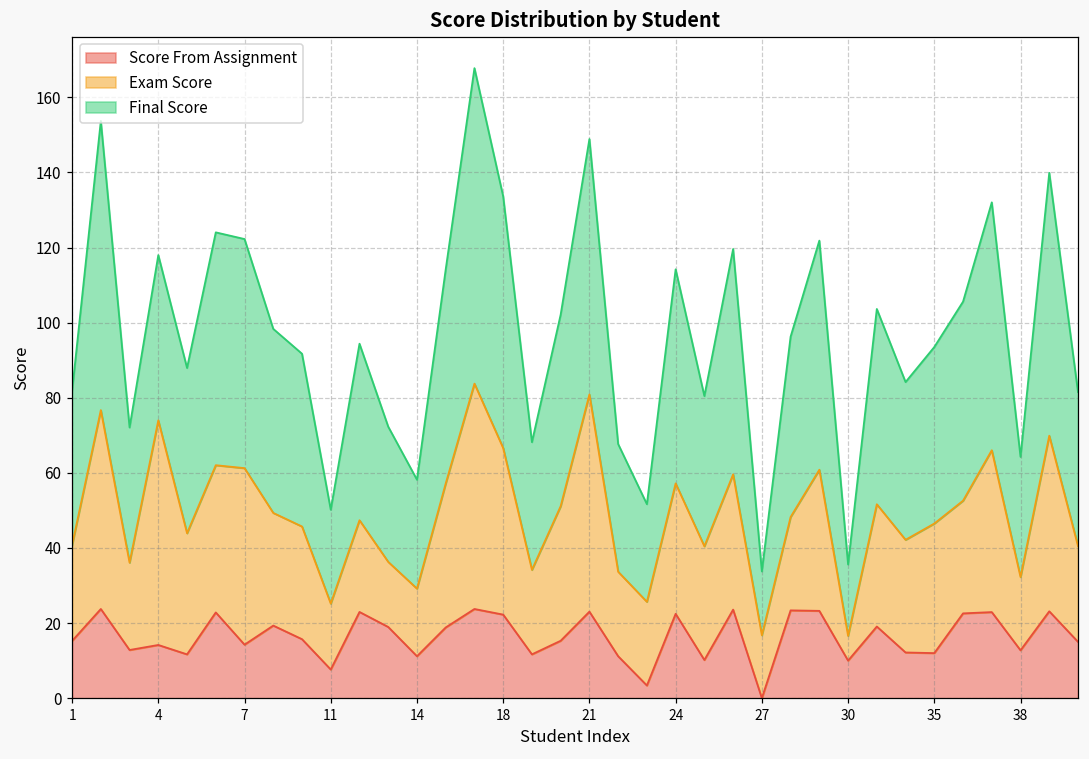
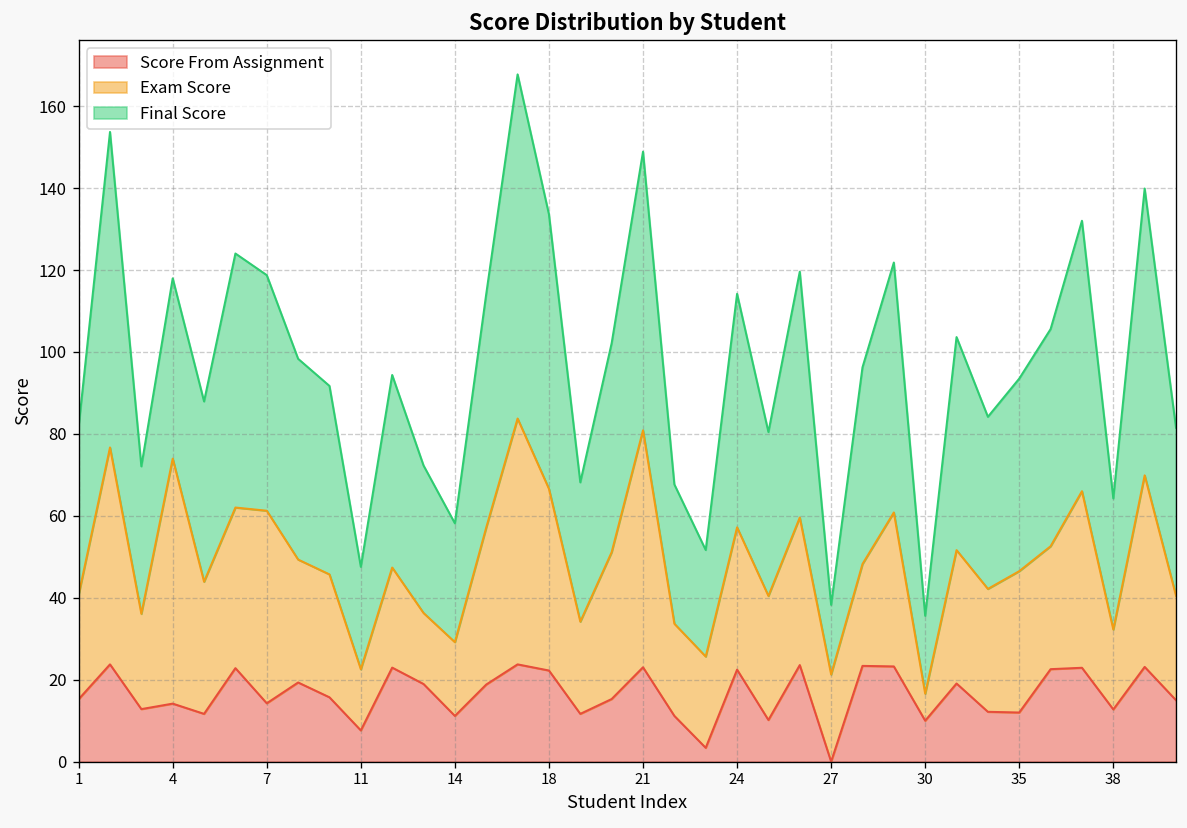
  {
    "Score From Assignment": {
      "1": 15,
      "4": 14,
      "7": 14,
      "11": 8,
      "14": 11,
      "18": 22,
      "21": 23,
      "24": 22,
      "27": 0,
      "30": 10,
      "35": 12,
      "38": 13
    },
    "Exam Score": {
      "1": 26,
      "4": 60,
      "7": 47,
-     "11": 18,
+     "11": 15,
      "14": 18,
      "18": 44,
      "21": 58,
      "24": 35,
-     "27": 17,
+     "27": 21,
      "30": 7,
      "35": 35,
      "38": 20
    },
    "Final Score": {
      "1": 41,
      "4": 44,
-     "7": 61,
+     "7": 58,
      "11": 25,
      "14": 29,
      "18": 67,
      "21": 68,
      "24": 57,
      "27": 17,
      "30": 19,
      "35": 47,
      "38": 32
    }
  }
